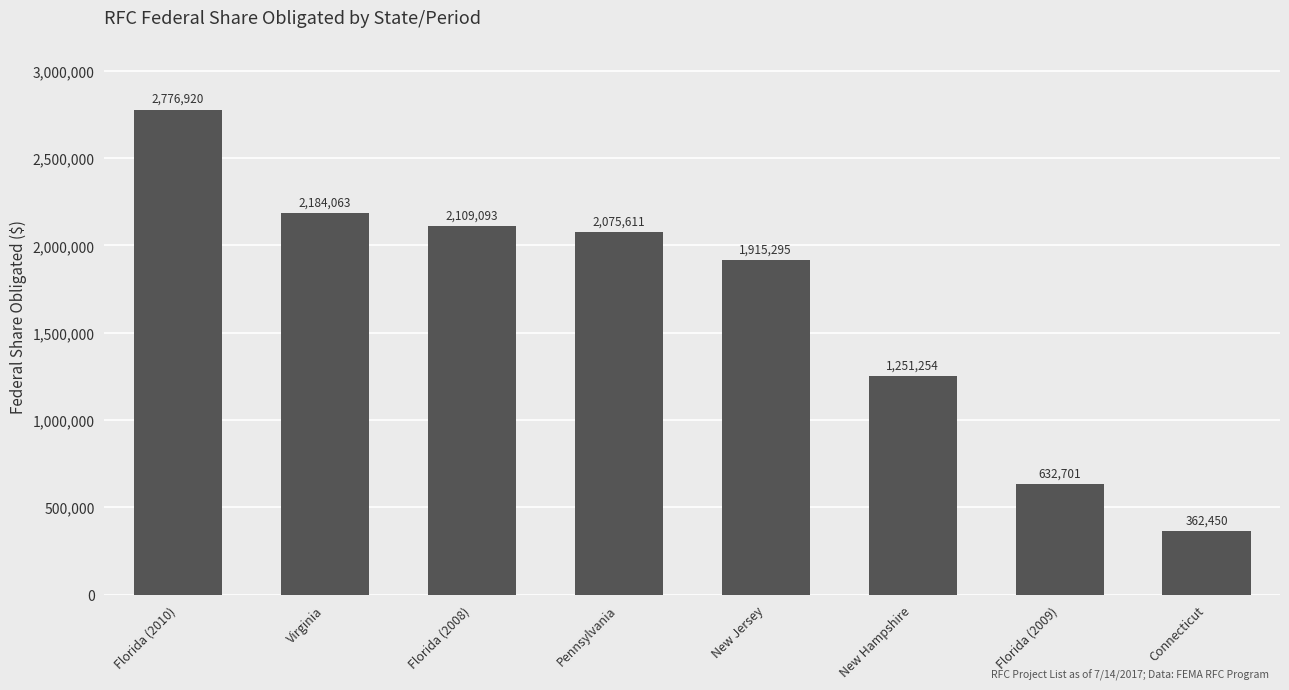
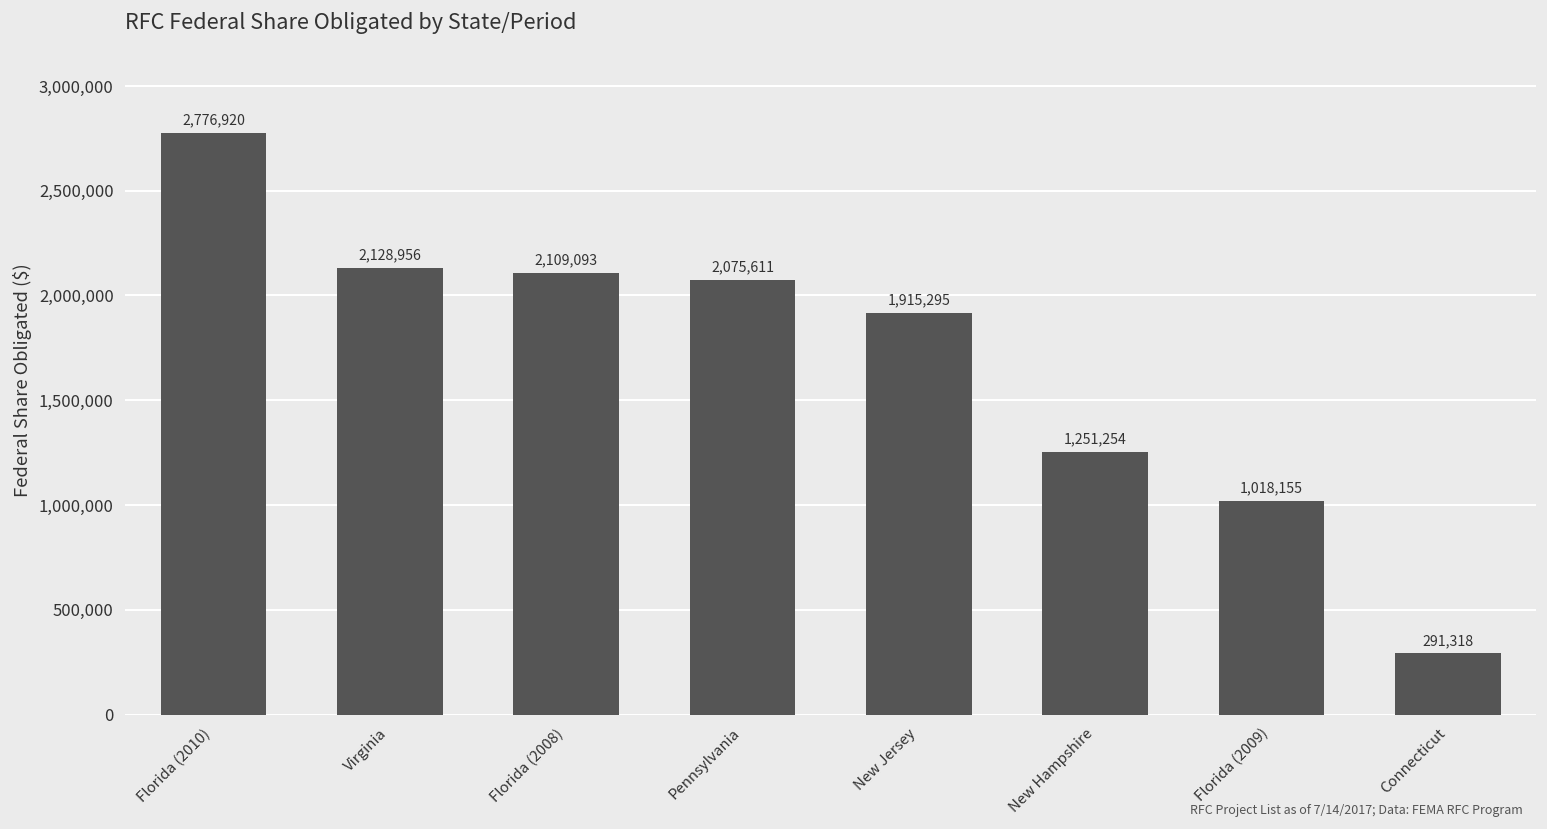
  {
    "Florida (2010)": "2,776,920",
-   "Virginia": "2,184,063",
+   "Virginia": "2,128,956",
    "Florida (2008)": "2,109,093",
    "Pennsylvania": "2,075,611",
    "New Jersey": "1,915,295",
    "New Hampshire": "1,251,254",
-   "Florida (2009)": "632,701",
-   "Connecticut": "362,450"
+   "Florida (2009)": "1,018,155",
+   "Connecticut": "291,318"
  }
